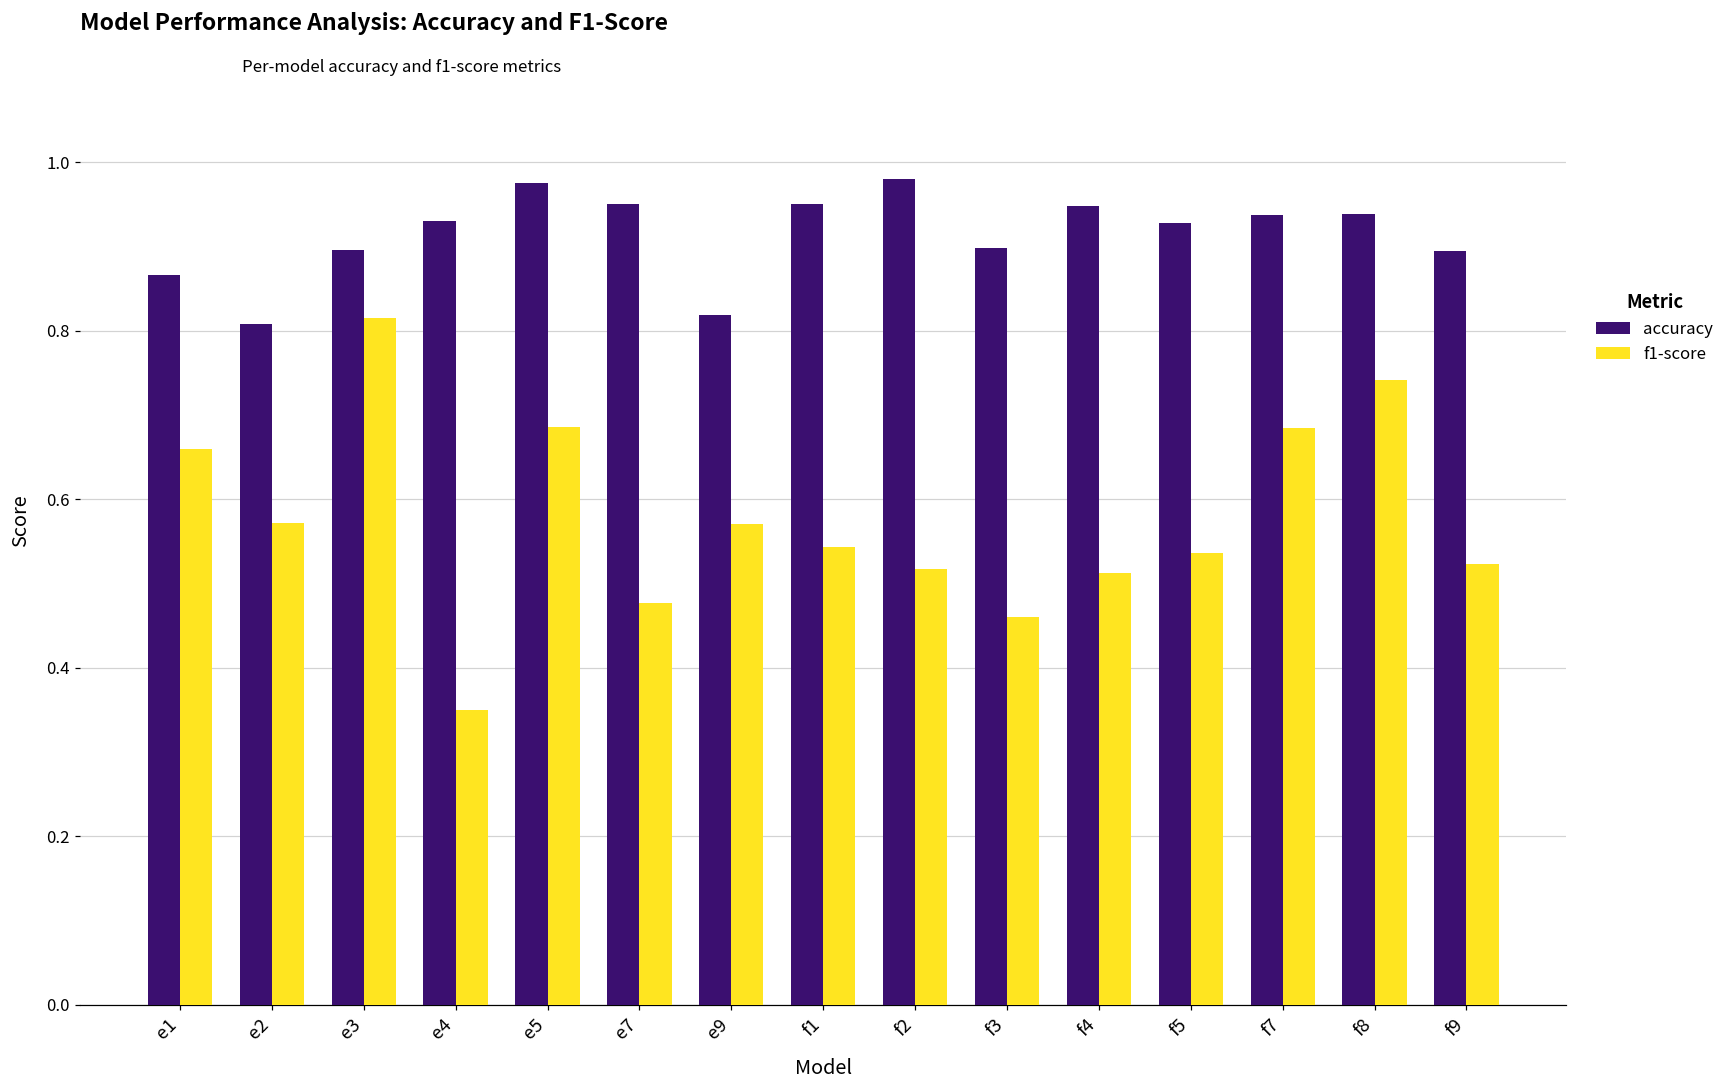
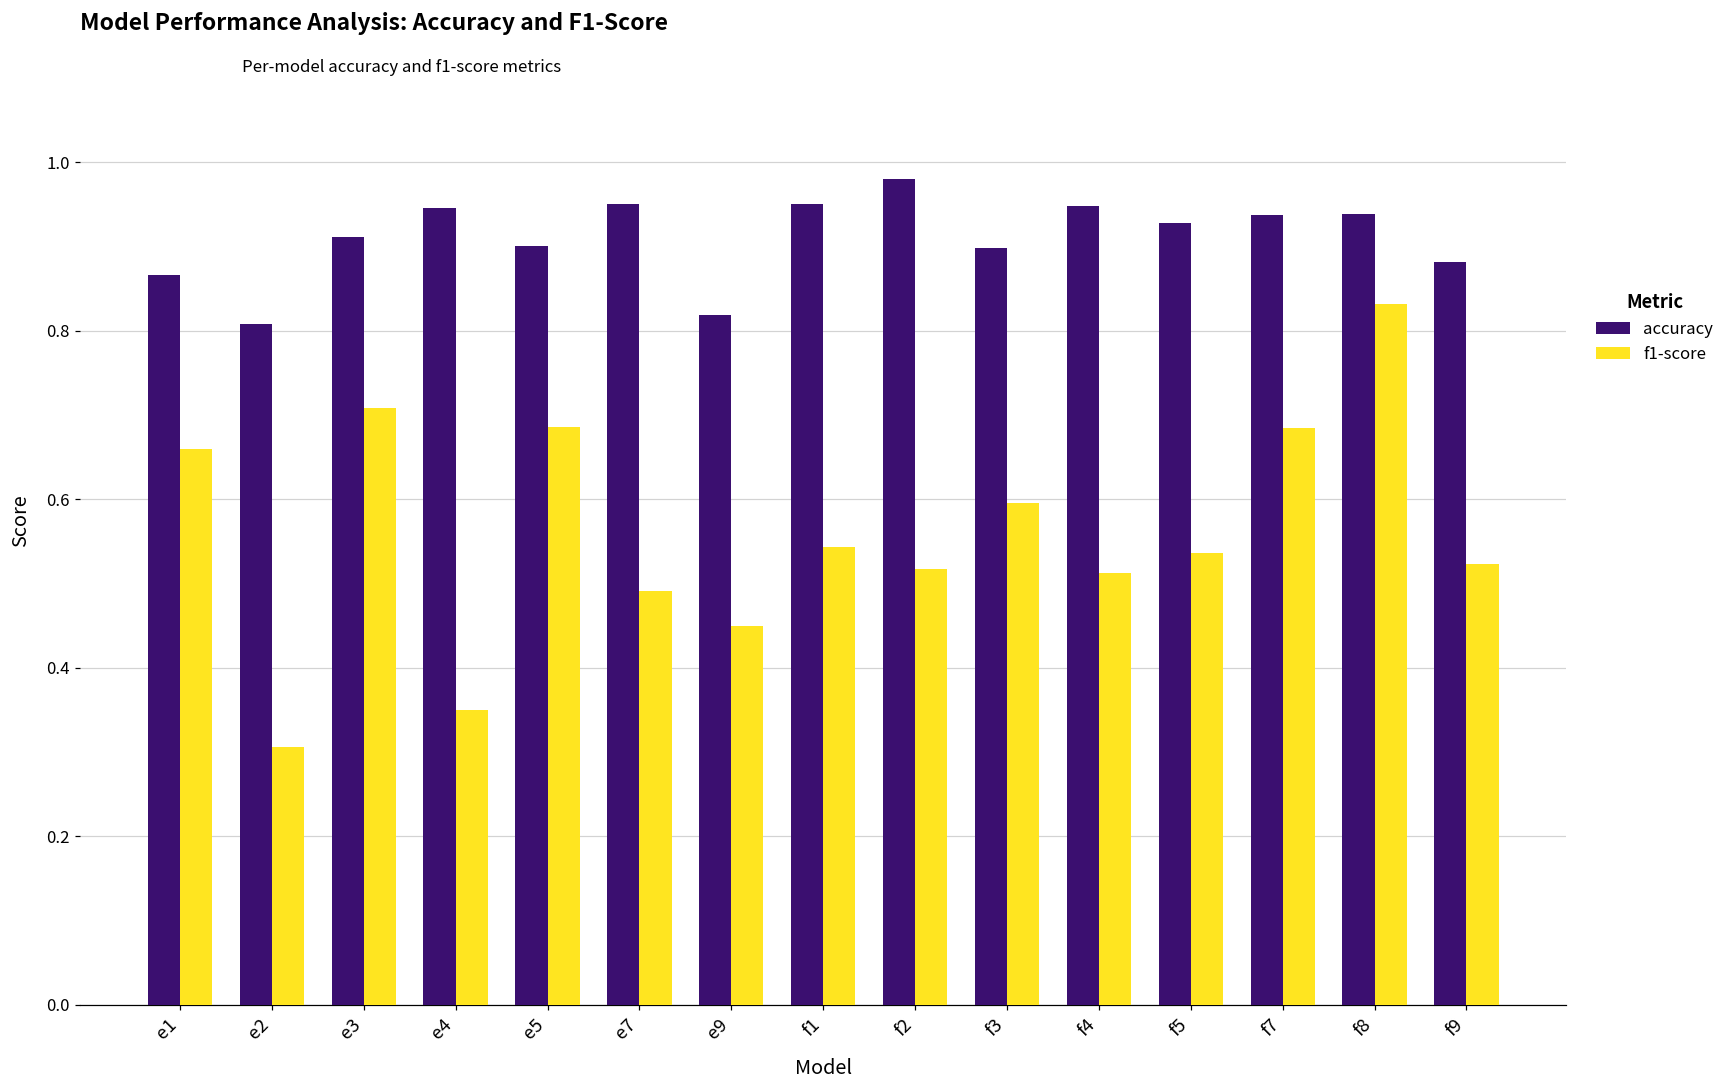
  {
    "accuracy": {
      "e1": 0.87,
      "e2": 0.81,
-     "e3": 0.90,
-     "e4": 0.93,
-     "e5": 0.98,
+     "e3": 0.91,
+     "e4": 0.95,
+     "e5": 0.90,
      "e7": 0.95,
      "e9": 0.82,
      "f1": 0.95,
      "f2": 0.98,
      "f3": 0.90,
      "f4": 0.95,
      "f5": 0.93,
      "f7": 0.94,
      "f8": 0.94,
-     "f9": 0.89
+     "f9": 0.88
    },
    "f1-score": {
      "e1": 0.66,
-     "e2": 0.57,
-     "e3": 0.82,
+     "e2": 0.31,
+     "e3": 0.71,
      "e4": 0.35,
      "e5": 0.69,
-     "e7": 0.48,
-     "e9": 0.57,
+     "e7": 0.49,
+     "e9": 0.45,
      "f1": 0.54,
      "f2": 0.52,
-     "f3": 0.46,
+     "f3": 0.60,
      "f4": 0.51,
      "f5": 0.54,
      "f7": 0.68,
-     "f8": 0.74,
+     "f8": 0.83,
      "f9": 0.52
    }
  }
